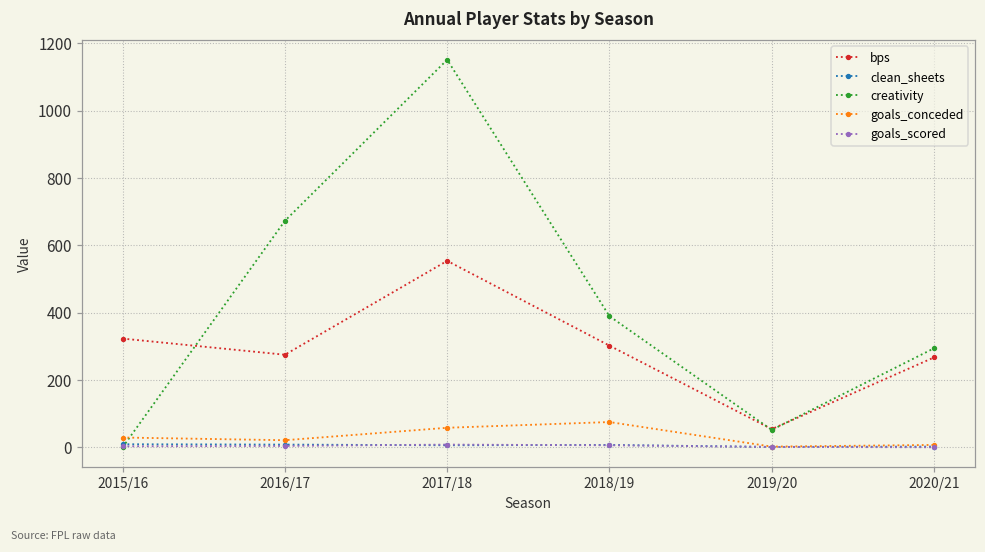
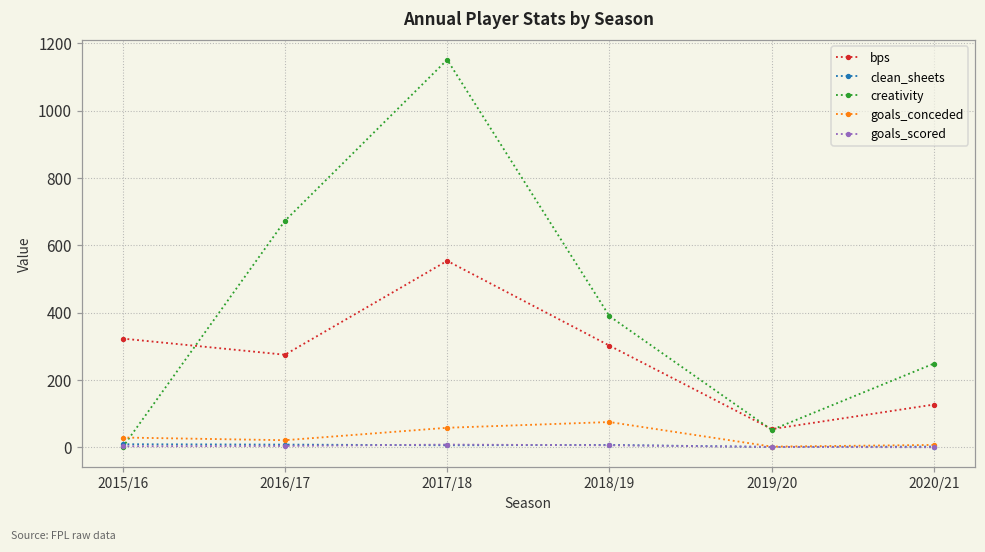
  {
    "bps": {
      "2015/16": 320,
      "2016/17": 280,
      "2017/18": 550,
      "2018/19": 300,
-     "2020/21": 270
+     "2020/21": 130
    },
    "creativity": {
      "2016/17": 670,
      "2017/18": 1150,
      "2018/19": 390,
-     "2020/21": 290
+     "2020/21": 250
    },
    "goals_conceded": {
      "2015/16": 30,
      "2016/17": 20,
      "2017/18": 60,
      "2018/19": 80
    }
  }
